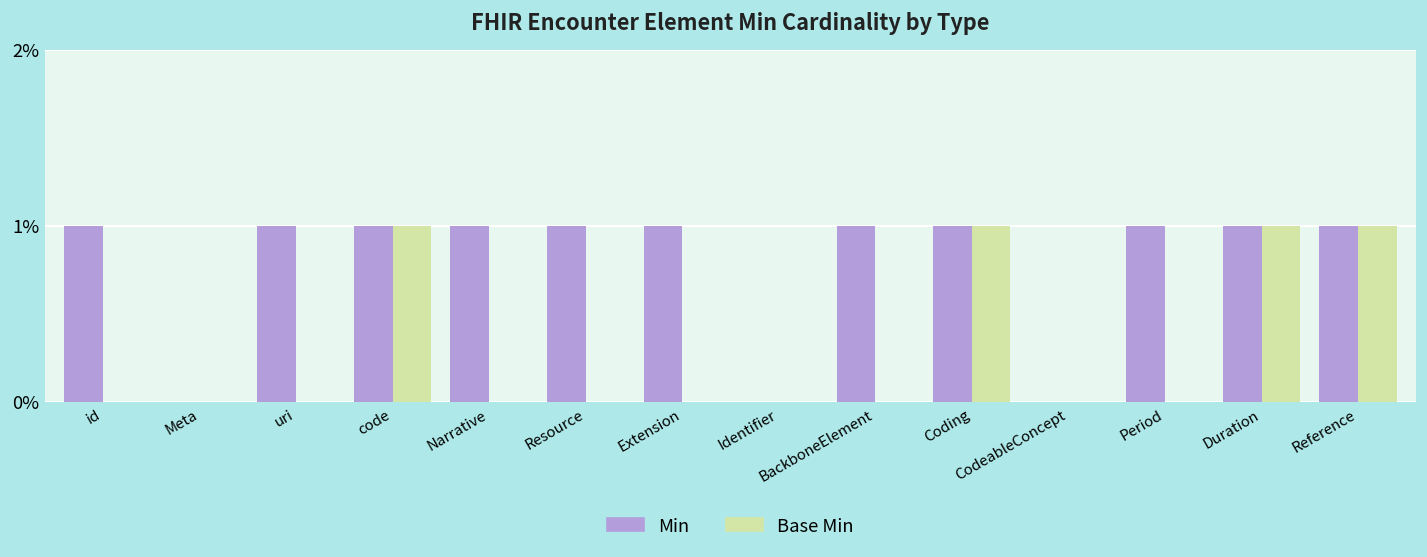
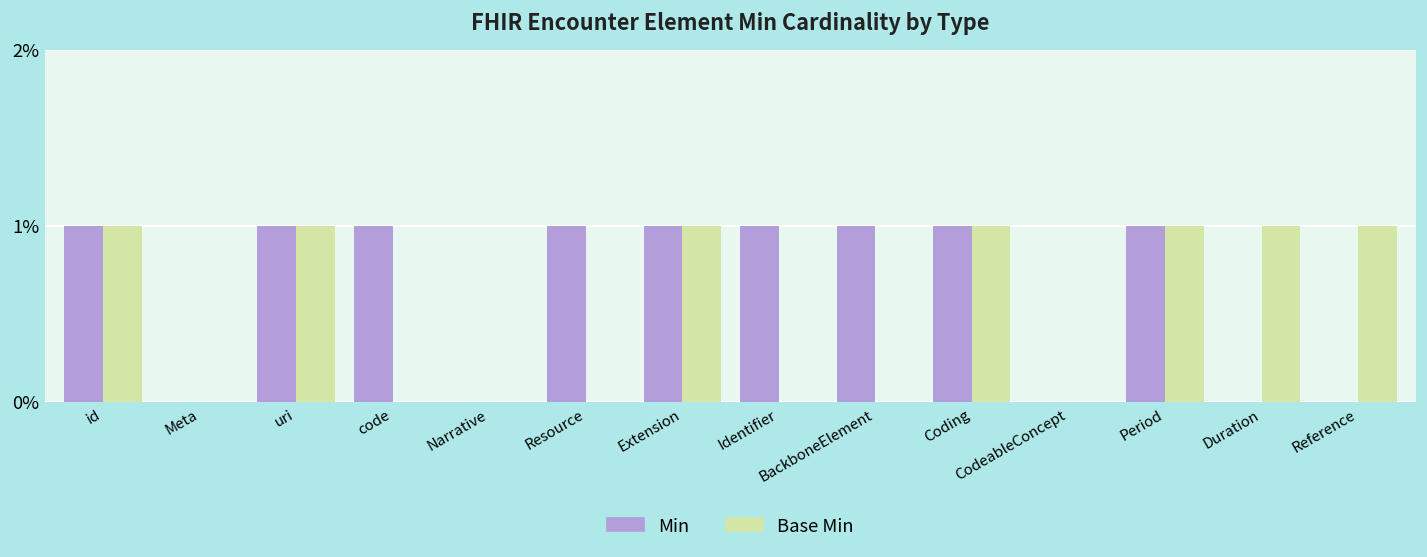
  {
    "Min": {
      "id": "1%",
      "Meta": "0%",
      "uri": "1%",
      "code": "1%",
-     "Narrative": "1%",
+     "Narrative": "0%",
      "Resource": "1%",
      "Extension": "1%",
-     "Identifier": "0%",
+     "Identifier": "1%",
      "BackboneElement": "1%",
      "Coding": "1%",
      "CodeableConcept": "0%",
      "Period": "1%",
-     "Duration": "1%",
-     "Reference": "1%"
+     "Duration": "0%",
+     "Reference": "0%"
    },
    "Base Min": {
-     "id": "0%",
+     "id": "1%",
      "Meta": "0%",
-     "uri": "0%",
-     "code": "1%",
+     "uri": "1%",
+     "code": "0%",
      "Narrative": "0%",
      "Resource": "0%",
-     "Extension": "0%",
+     "Extension": "1%",
      "Identifier": "0%",
      "BackboneElement": "0%",
      "Coding": "1%",
      "CodeableConcept": "0%",
-     "Period": "0%",
+     "Period": "1%",
      "Duration": "1%",
      "Reference": "1%"
    }
  }
